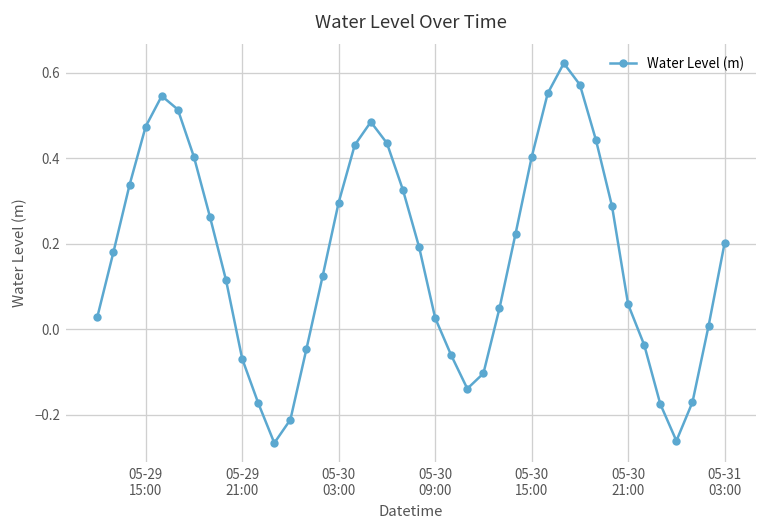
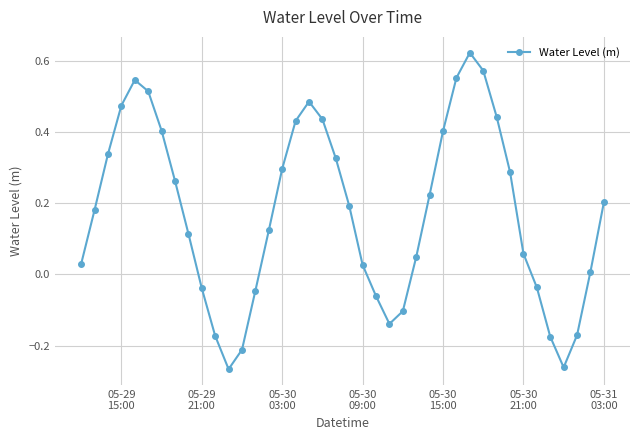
  {
    "05-29 15:00": 0.47,
-   "05-29 21:00": -0.07,
+   "05-29 21:00": -0.04,
    "05-30 03:00": 0.30,
    "05-30 09:00": 0.03,
    "05-30 15:00": 0.40,
    "05-30 21:00": 0.06,
    "05-31 03:00": 0.20
  }
